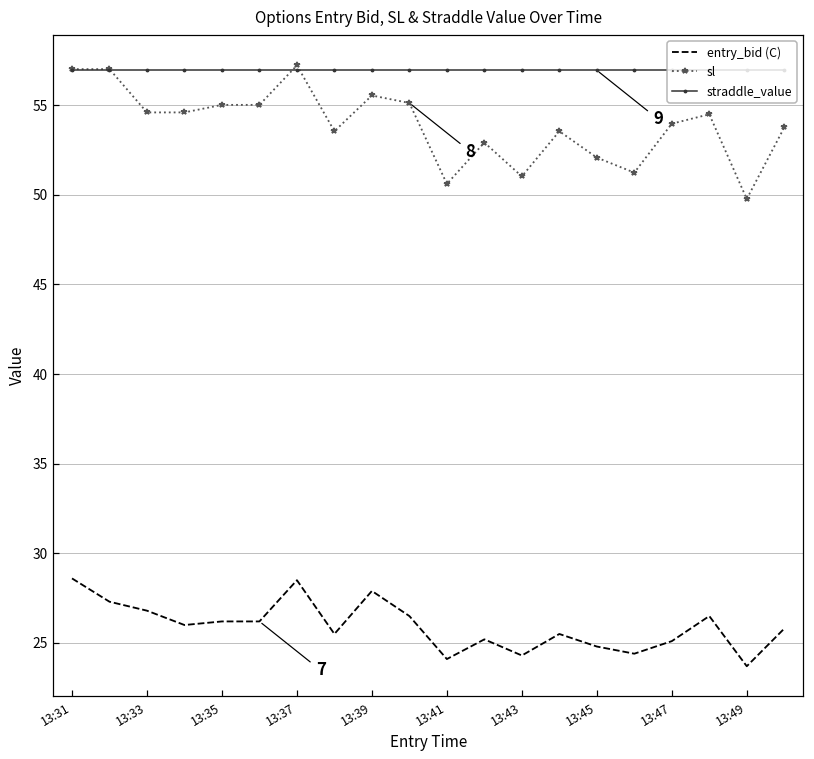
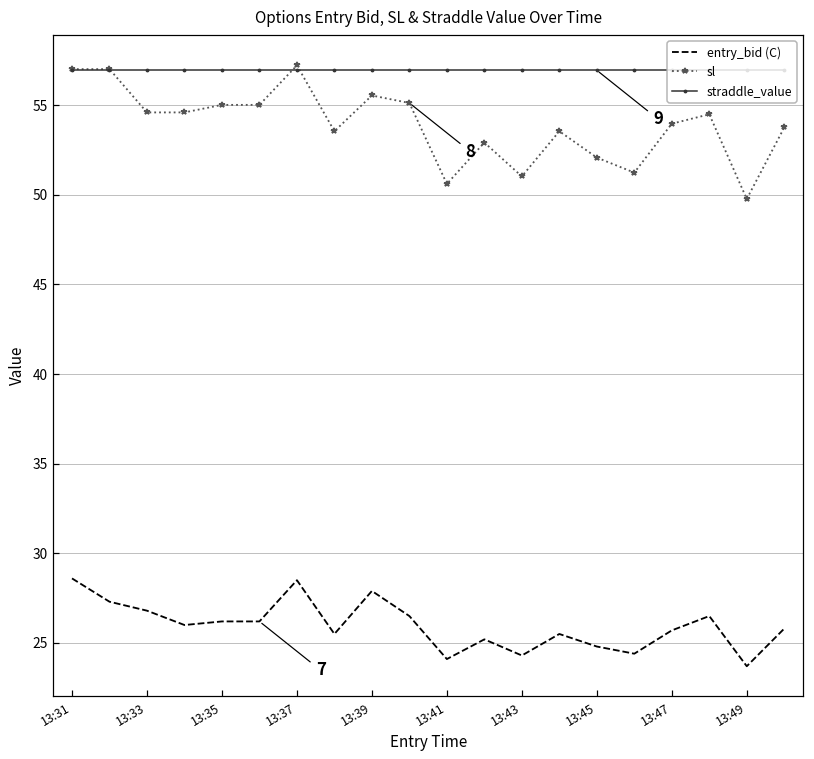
  {
    "entry_bid (C)": {
      "13:31": 28.6,
      "13:33": 26.8,
      "13:35": 26.2,
      "13:37": 28.5,
      "13:39": 27.9,
      "13:41": 24.1,
      "13:43": 24.3,
      "13:45": 24.8,
-     "13:47": 25.1,
+     "13:47": 25.7,
      "13:49": 23.7
    }
  }
